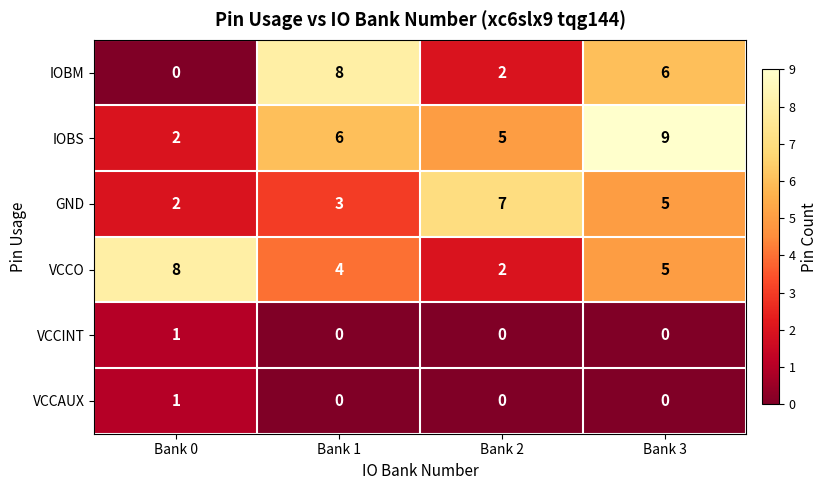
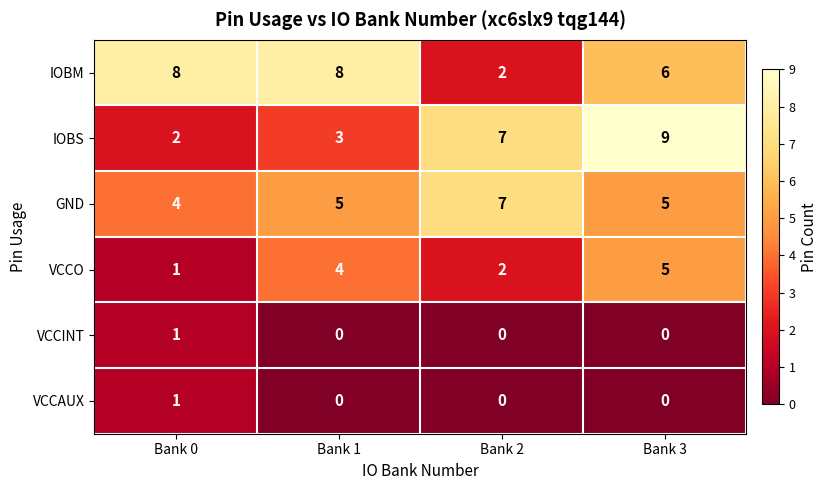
  {
    "IOBM": {
-     "Bank 0": 0,
+     "Bank 0": 8,
      "Bank 1": 8,
      "Bank 2": 2,
      "Bank 3": 6
    },
    "IOBS": {
      "Bank 0": 2,
-     "Bank 1": 6,
-     "Bank 2": 5,
+     "Bank 1": 3,
+     "Bank 2": 7,
      "Bank 3": 9
    },
    "GND": {
-     "Bank 0": 2,
-     "Bank 1": 3,
+     "Bank 0": 4,
+     "Bank 1": 5,
      "Bank 2": 7,
      "Bank 3": 5
    },
    "VCCO": {
-     "Bank 0": 8,
+     "Bank 0": 1,
      "Bank 1": 4,
      "Bank 2": 2,
      "Bank 3": 5
    },
    "VCCINT": {
      "Bank 0": 1,
      "Bank 1": 0,
      "Bank 2": 0,
      "Bank 3": 0
    },
    "VCCAUX": {
      "Bank 0": 1,
      "Bank 1": 0,
      "Bank 2": 0,
      "Bank 3": 0
    }
  }
